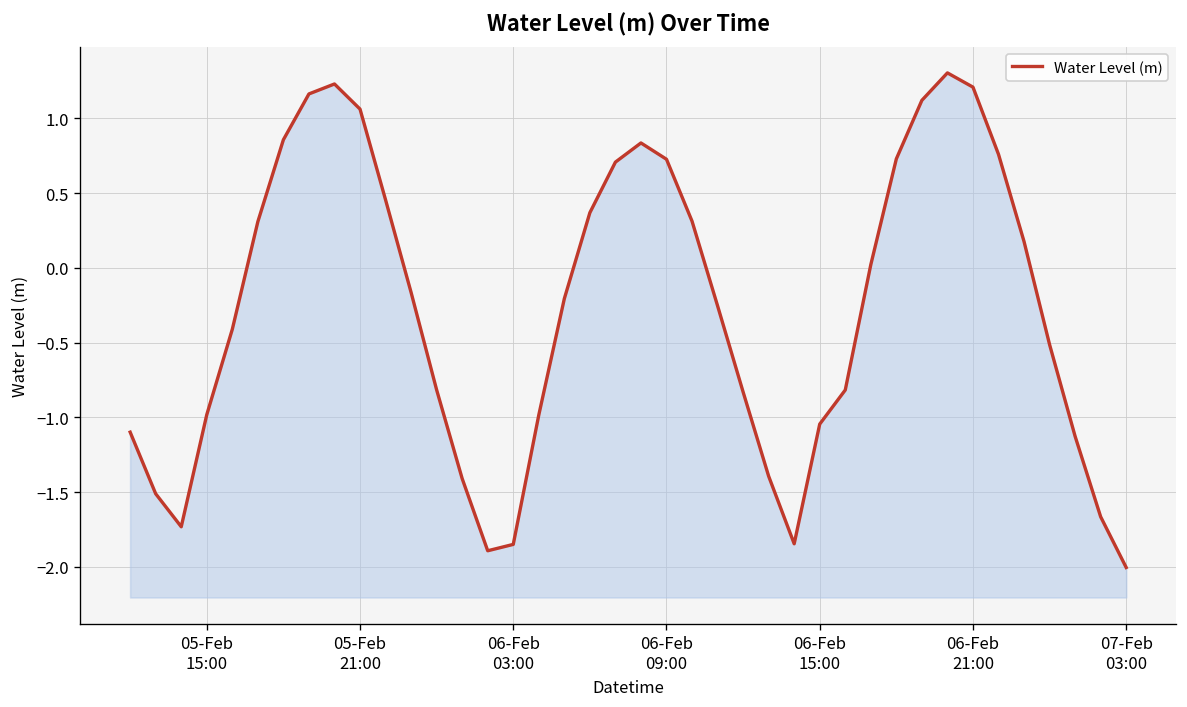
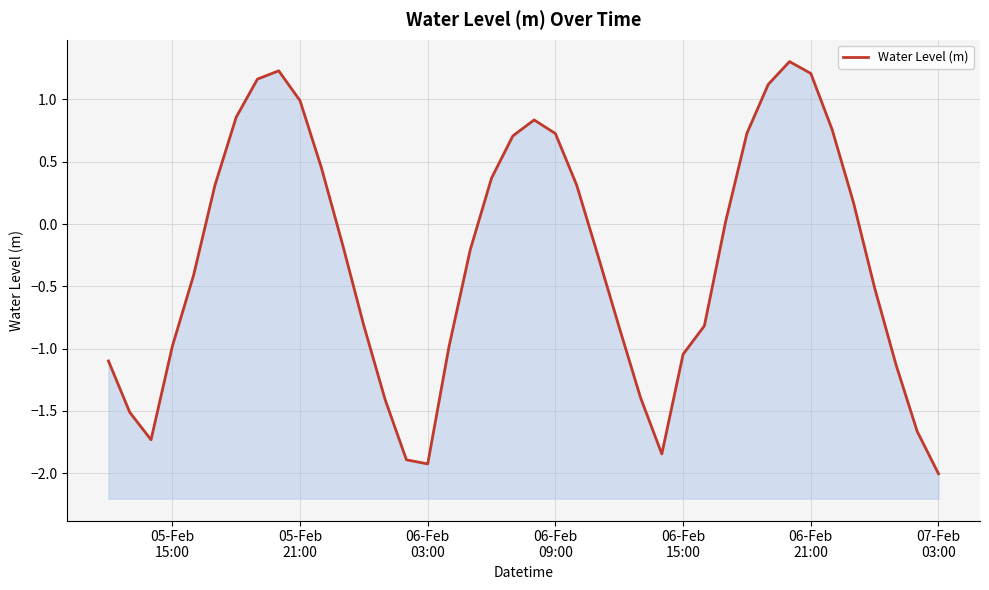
  {
    "05-Feb 15:00": -0.98,
-   "05-Feb 21:00": 1.06,
-   "06-Feb 03:00": -1.85,
+   "05-Feb 21:00": 0.99,
+   "06-Feb 03:00": -1.93,
    "06-Feb 09:00": 0.73,
    "06-Feb 15:00": -1.05,
    "06-Feb 21:00": 1.21,
    "07-Feb 03:00": -2.00
  }
